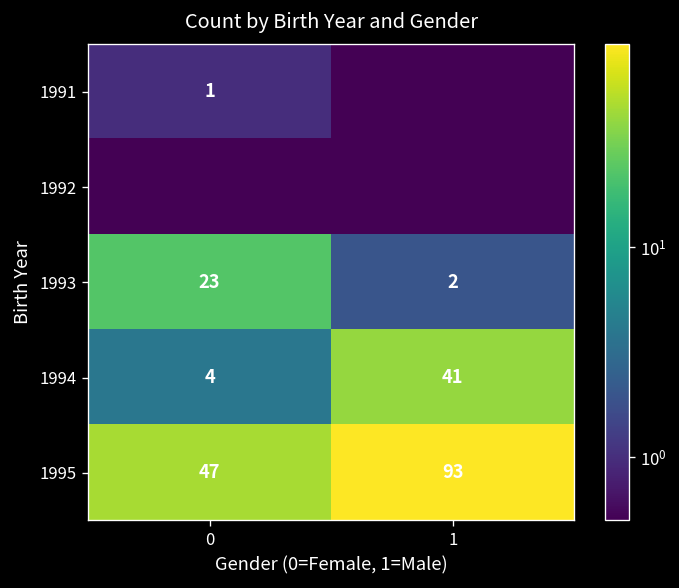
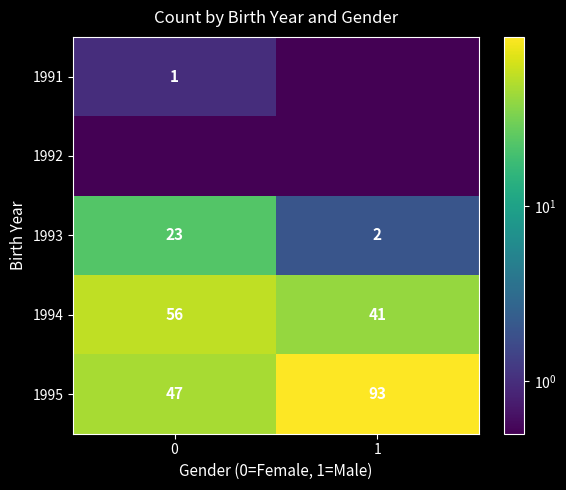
  {
    "1991": {
      "0": 1
    },
    "1993": {
      "0": 23,
      "1": 2
    },
    "1994": {
-     "0": 4,
+     "0": 56,
      "1": 41
    },
    "1995": {
      "0": 47,
      "1": 93
    }
  }
